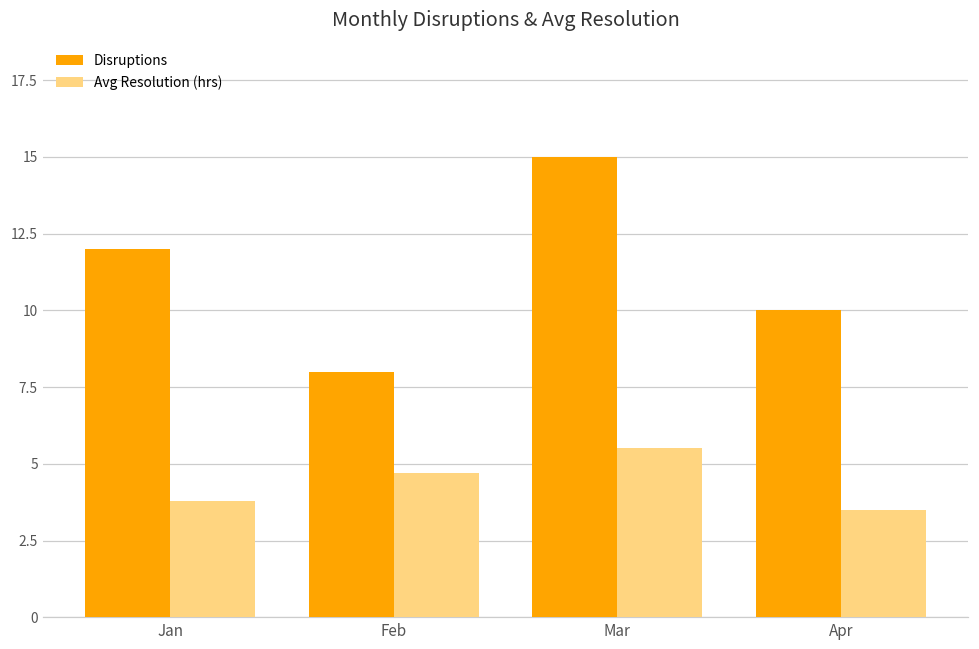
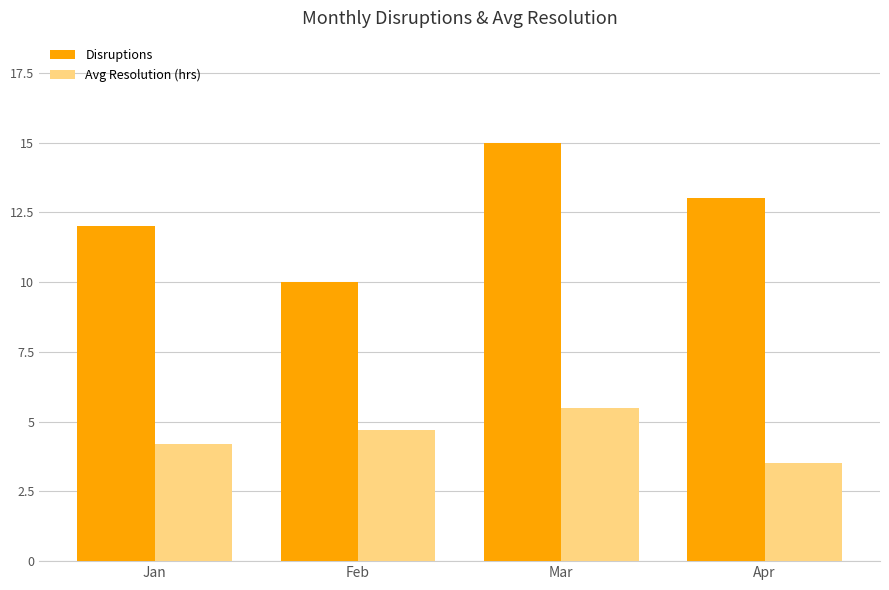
  {
    "Disruptions": {
      "Jan": 12,
-     "Feb": 8,
+     "Feb": 10,
      "Mar": 15,
-     "Apr": 10
+     "Apr": 13
    },
    "Avg Resolution (hrs)": {
-     "Jan": 3.8,
+     "Jan": 4.2,
      "Feb": 4.7,
      "Mar": 5.5,
      "Apr": 3.5
    }
  }
